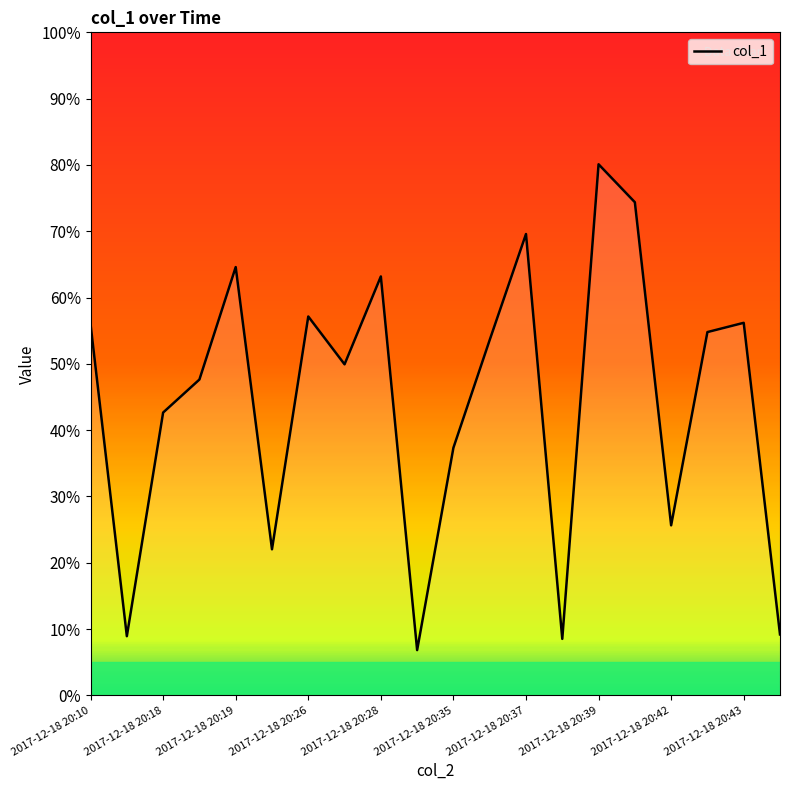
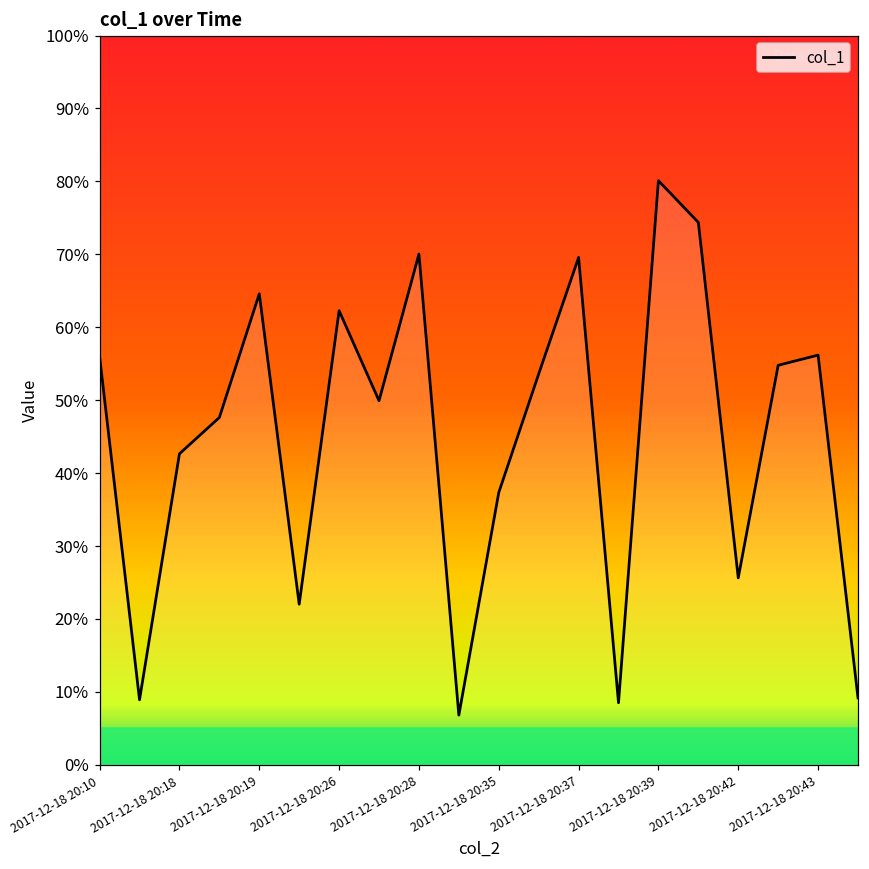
  {
    "2017-12-18 20:10": "56%",
    "2017-12-18 20:19": "65%",
-   "2017-12-18 20:26": "57%",
-   "2017-12-18 20:28": "63%",
+   "2017-12-18 20:26": "62%",
+   "2017-12-18 20:28": "70%",
    "2017-12-18 20:35": "37%",
    "2017-12-18 20:39": "80%",
    "2017-12-18 20:42": "26%"
  }
